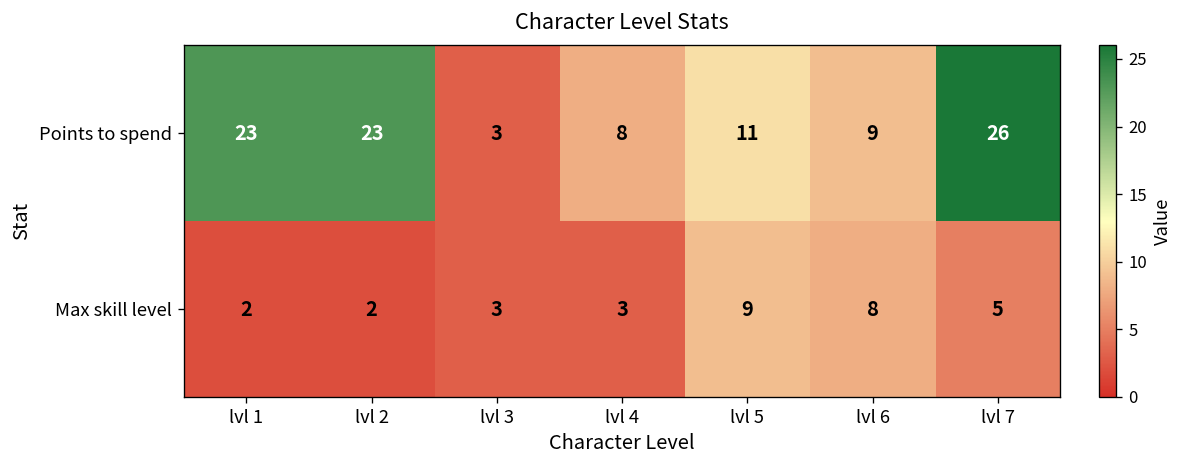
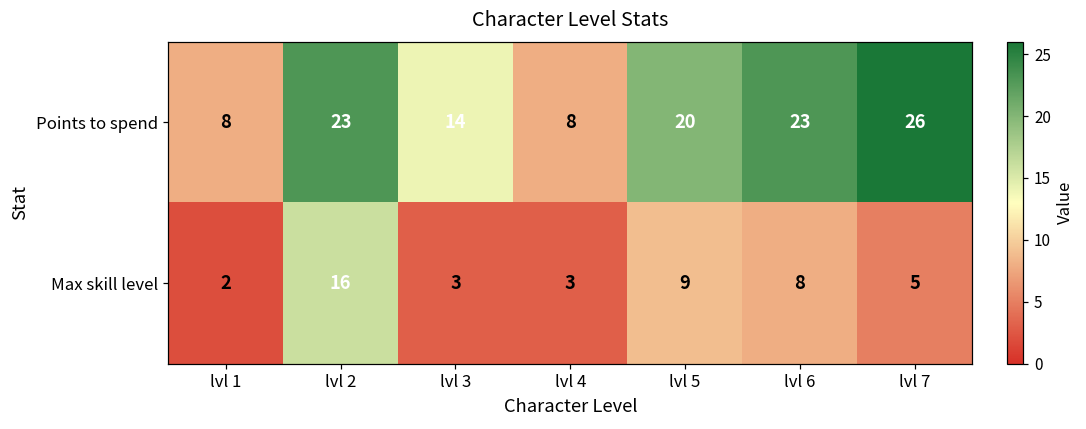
  {
    "Points to spend": {
-     "lvl 1": 23,
+     "lvl 1": 8,
      "lvl 2": 23,
-     "lvl 3": 3,
+     "lvl 3": 14,
      "lvl 4": 8,
-     "lvl 5": 11,
-     "lvl 6": 9,
+     "lvl 5": 20,
+     "lvl 6": 23,
      "lvl 7": 26
    },
    "Max skill level": {
      "lvl 1": 2,
-     "lvl 2": 2,
+     "lvl 2": 16,
      "lvl 3": 3,
      "lvl 4": 3,
      "lvl 5": 9,
      "lvl 6": 8,
      "lvl 7": 5
    }
  }
